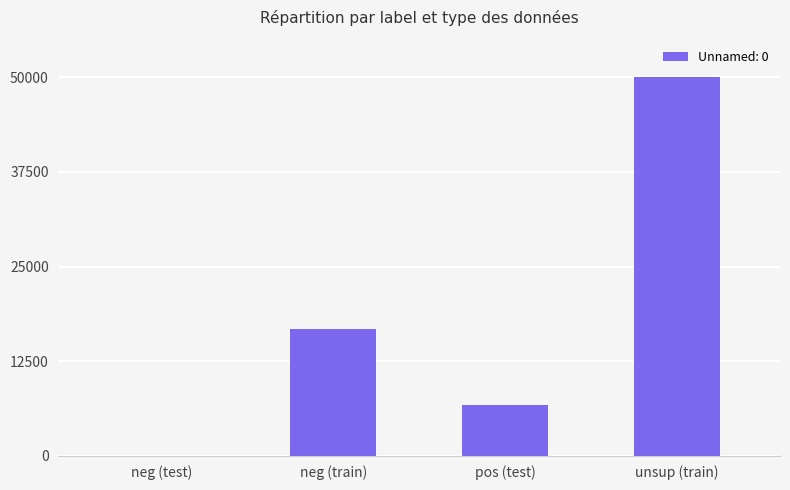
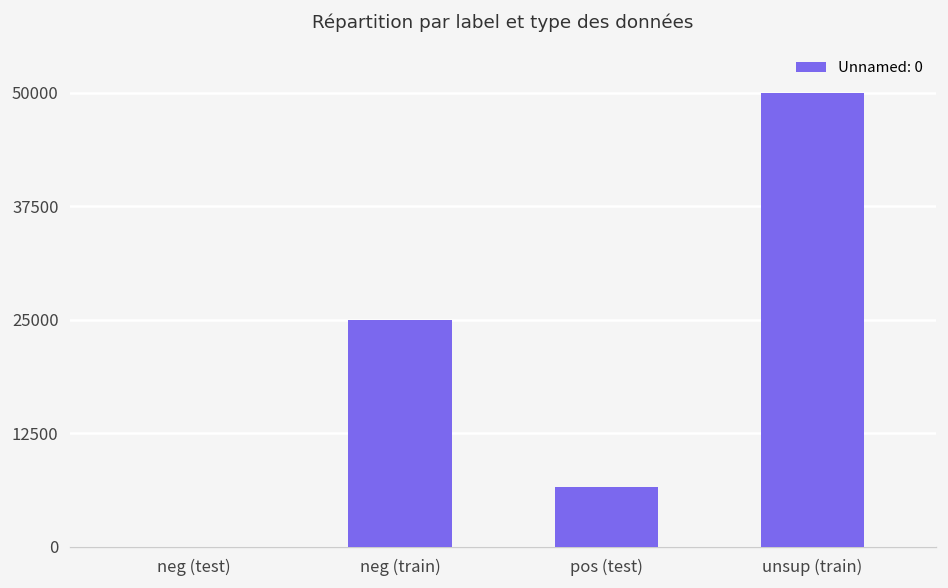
  {
    "neg (test)": 0,
-   "neg (train)": 17000,
+   "neg (train)": 25000,
    "pos (test)": 7000,
    "unsup (train)": 50000
  }
